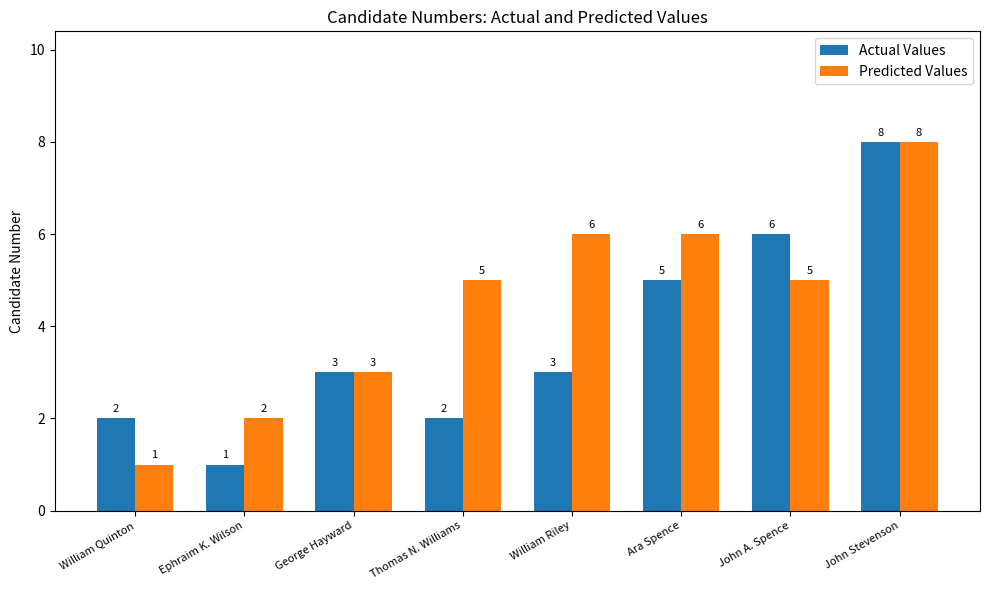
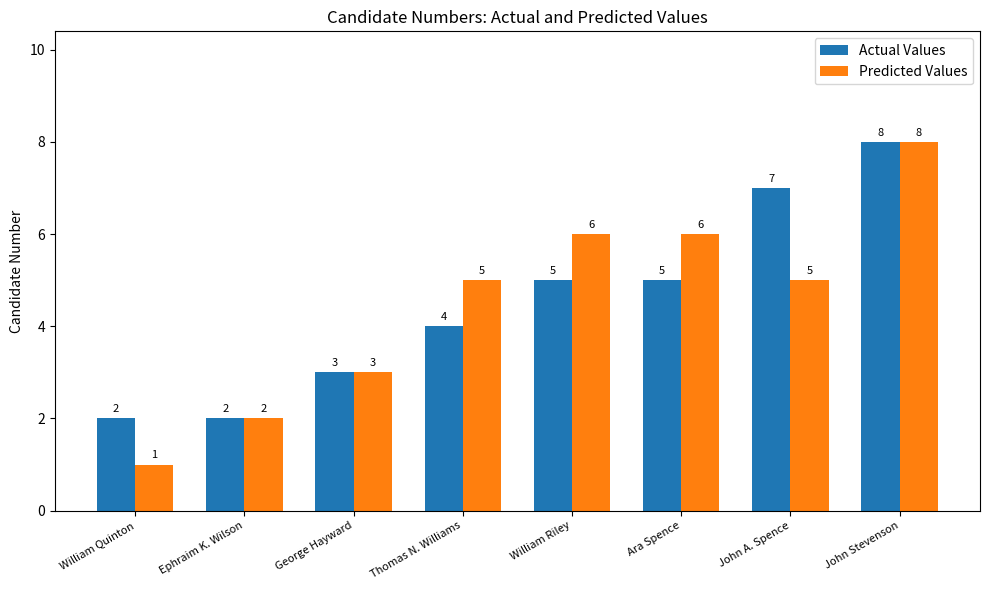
  {
    "Actual Values": {
      "William Quinton": 2,
-     "Ephraim K. Wilson": 1,
+     "Ephraim K. Wilson": 2,
      "George Hayward": 3,
-     "Thomas N. Williams": 2,
-     "William Riley": 3,
+     "Thomas N. Williams": 4,
+     "William Riley": 5,
      "Ara Spence": 5,
-     "John A. Spence": 6,
+     "John A. Spence": 7,
      "John Stevenson": 8
    },
    "Predicted Values": {
      "William Quinton": 1,
      "Ephraim K. Wilson": 2,
      "George Hayward": 3,
      "Thomas N. Williams": 5,
      "William Riley": 6,
      "Ara Spence": 6,
      "John A. Spence": 5,
      "John Stevenson": 8
    }
  }
